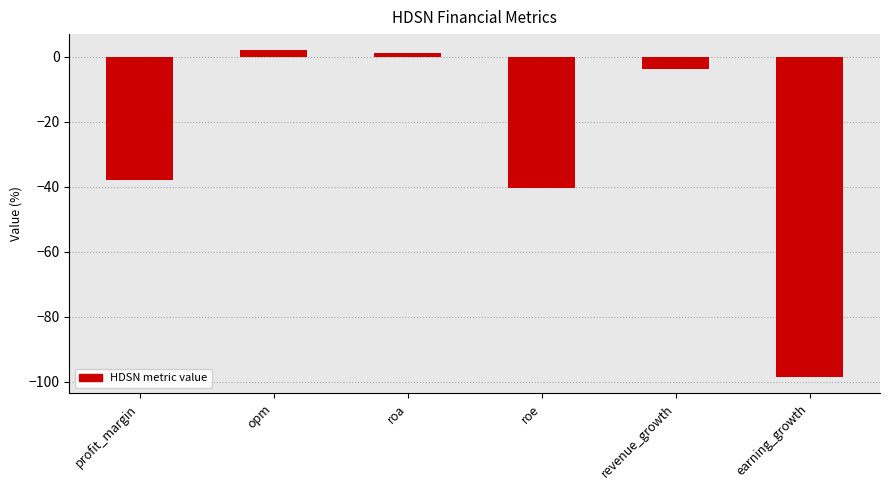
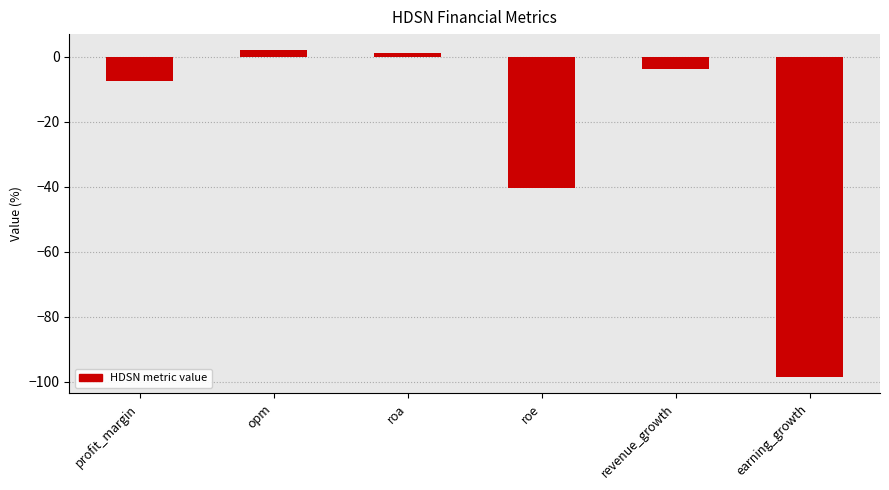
  {
-   "profit_margin": -38,
+   "profit_margin": -7,
    "opm": 2,
    "roa": 1,
    "roe": -40,
    "revenue_growth": -4,
    "earning_growth": -99
  }
